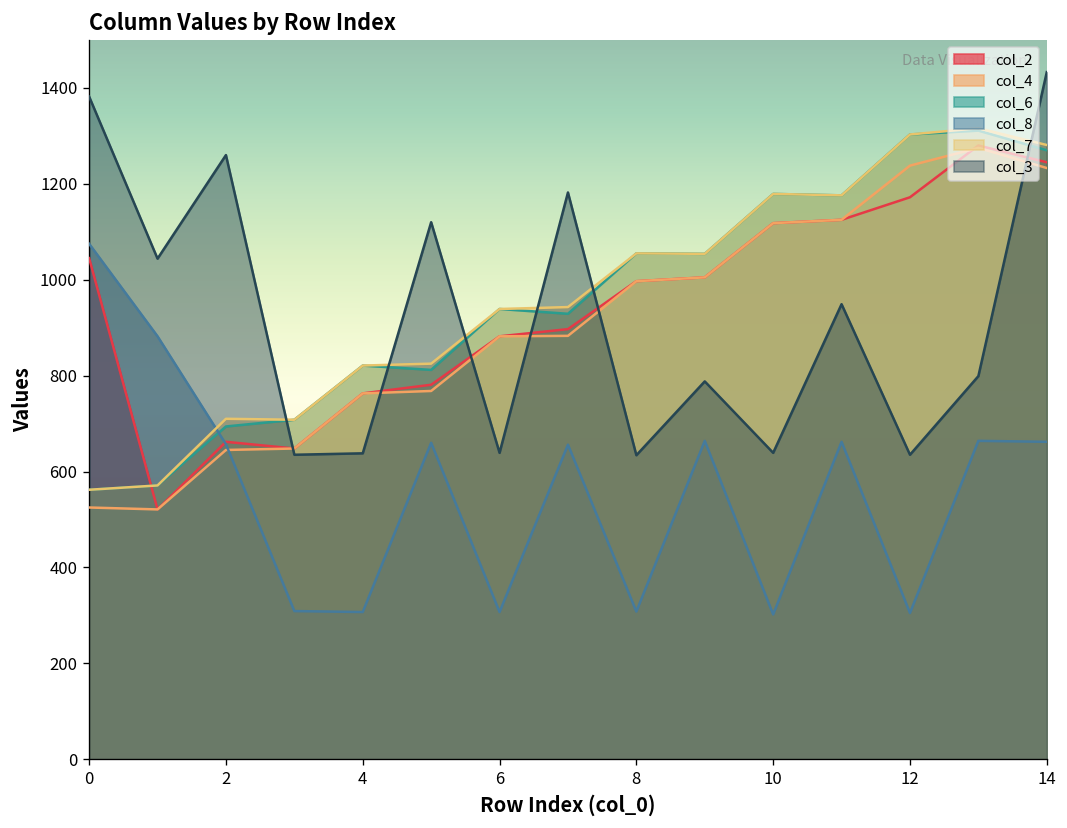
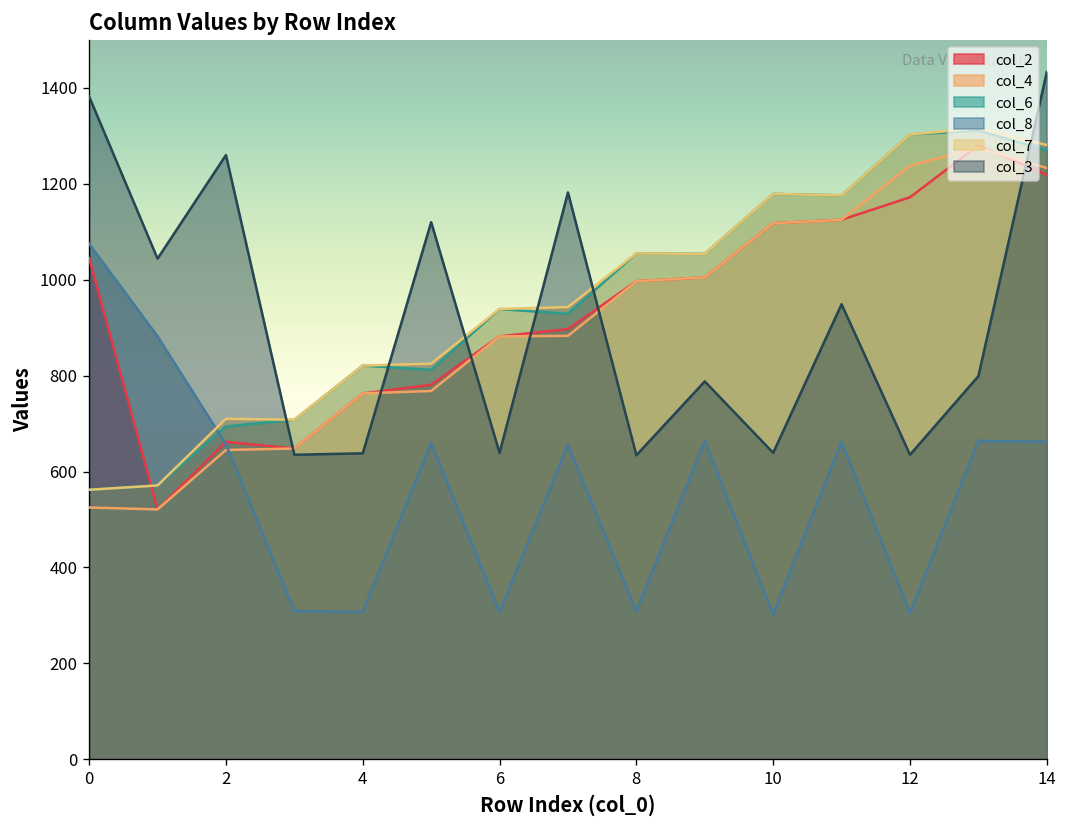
  {
    "col_2": {
      "0": 1050,
      "12": 1170,
-     "14": 1250
+     "14": 1220
    }
  }
